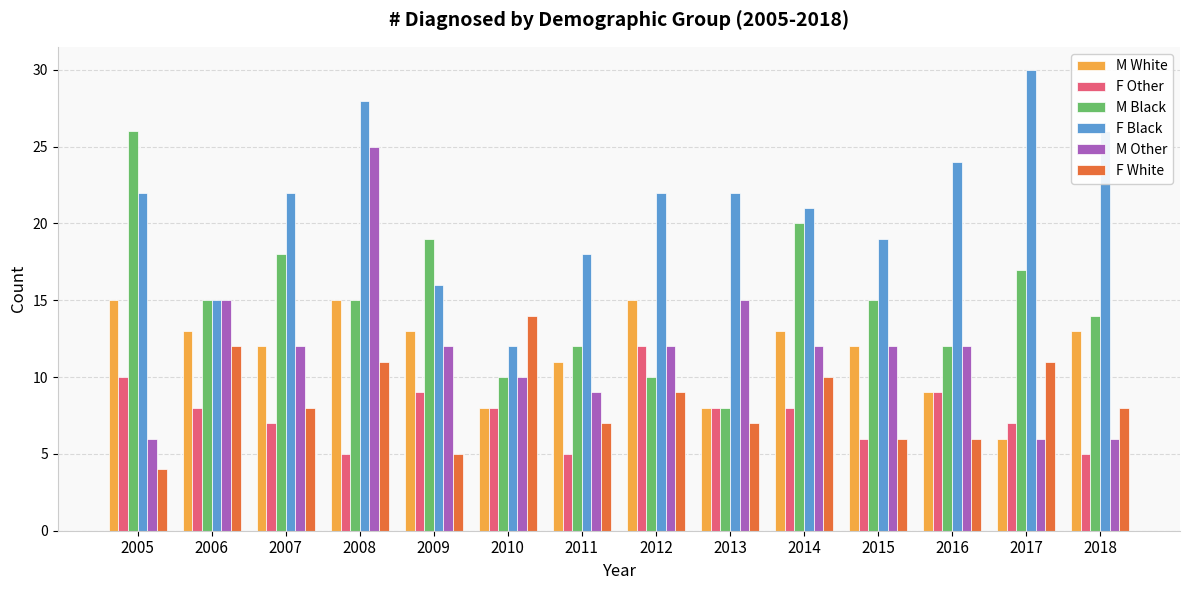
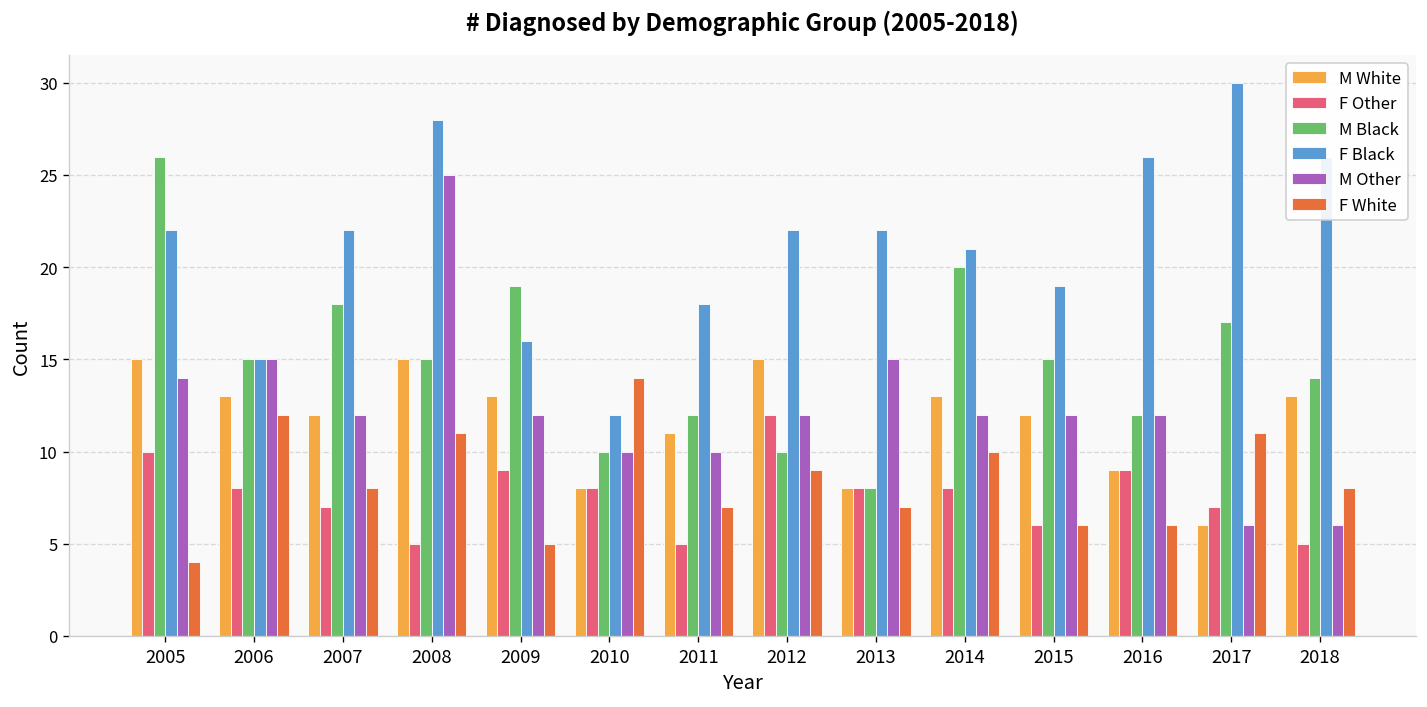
  {
    "F Other": {
      "2005": 10,
      "2006": 8,
      "2007": 7,
      "2008": 5,
      "2009": 9,
      "2010": 8,
      "2011": 5,
      "2012": 12,
      "2013": 8,
      "2014": 8,
      "2015": 6,
      "2016": 9,
      "2017": 7,
      "2018": 5
    },
    "M Black": {
      "2005": 26,
      "2006": 15,
      "2007": 18,
      "2008": 15,
      "2009": 19,
      "2010": 10,
      "2011": 12,
      "2012": 10,
      "2013": 8,
      "2014": 20,
      "2015": 15,
      "2016": 12,
      "2017": 17,
      "2018": 14
    },
    "F Black": {
      "2005": 22,
      "2006": 15,
      "2007": 22,
      "2008": 28,
      "2009": 16,
      "2010": 12,
      "2011": 18,
      "2012": 22,
      "2013": 22,
      "2014": 21,
      "2015": 19,
-     "2016": 24,
+     "2016": 26,
      "2017": 30
    },
    "M Other": {
-     "2005": 6,
+     "2005": 14,
      "2006": 15,
      "2007": 12,
      "2008": 25,
      "2009": 12,
      "2010": 10,
-     "2011": 9,
+     "2011": 10,
      "2012": 12,
      "2013": 15,
      "2014": 12,
      "2015": 12,
      "2016": 12,
      "2017": 6,
      "2018": 6
    }
  }
